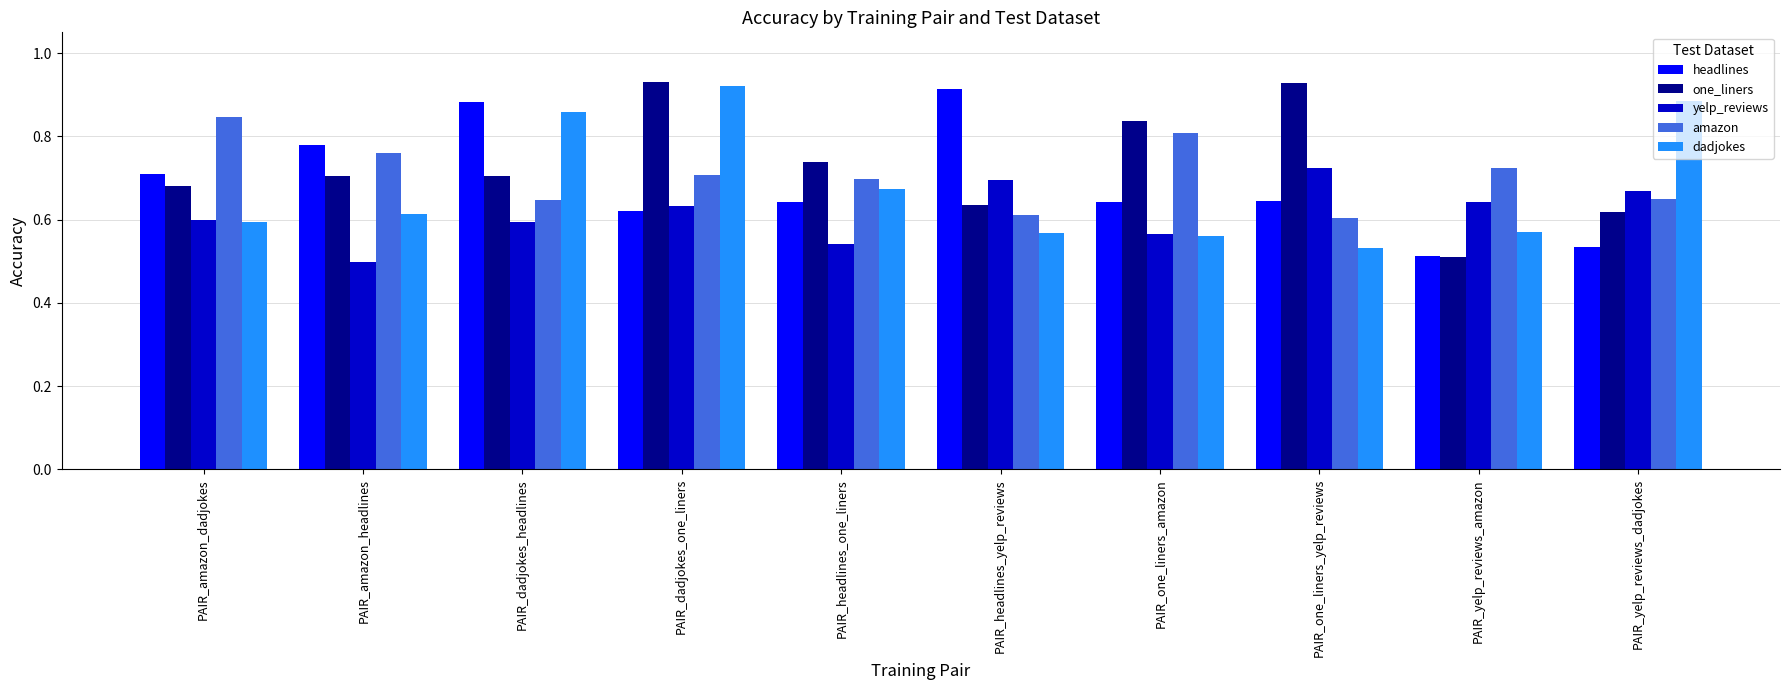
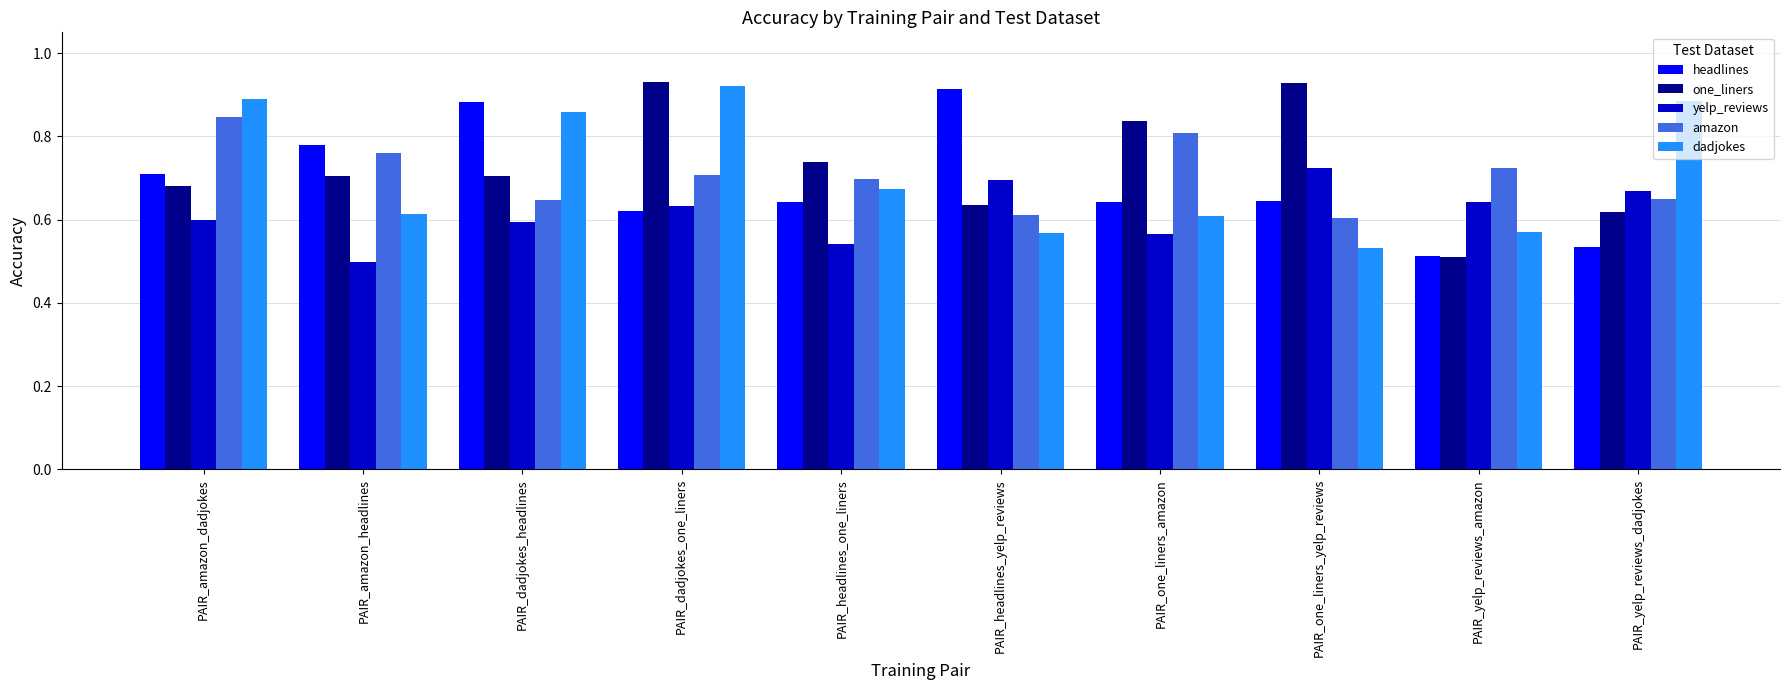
  {
    "one_liners": {
      "PAIR_amazon_dadjokes": 0.68,
      "PAIR_amazon_headlines": 0.71,
      "PAIR_dadjokes_headlines": 0.70,
      "PAIR_dadjokes_one_liners": 0.93,
      "PAIR_headlines_one_liners": 0.74,
      "PAIR_headlines_yelp_reviews": 0.64,
      "PAIR_one_liners_amazon": 0.84,
      "PAIR_one_liners_yelp_reviews": 0.93,
      "PAIR_yelp_reviews_amazon": 0.51,
      "PAIR_yelp_reviews_dadjokes": 0.62
    },
    "amazon": {
      "PAIR_amazon_dadjokes": 0.85,
      "PAIR_amazon_headlines": 0.76,
      "PAIR_dadjokes_headlines": 0.65,
      "PAIR_dadjokes_one_liners": 0.71,
      "PAIR_headlines_one_liners": 0.70,
      "PAIR_headlines_yelp_reviews": 0.61,
      "PAIR_one_liners_amazon": 0.81,
      "PAIR_one_liners_yelp_reviews": 0.60,
      "PAIR_yelp_reviews_amazon": 0.72,
      "PAIR_yelp_reviews_dadjokes": 0.65
    },
    "dadjokes": {
-     "PAIR_amazon_dadjokes": 0.59,
+     "PAIR_amazon_dadjokes": 0.89,
      "PAIR_amazon_headlines": 0.61,
      "PAIR_dadjokes_headlines": 0.86,
      "PAIR_dadjokes_one_liners": 0.92,
      "PAIR_headlines_one_liners": 0.67,
      "PAIR_headlines_yelp_reviews": 0.57,
-     "PAIR_one_liners_amazon": 0.56,
+     "PAIR_one_liners_amazon": 0.61,
      "PAIR_one_liners_yelp_reviews": 0.53,
      "PAIR_yelp_reviews_amazon": 0.57
    }
  }
